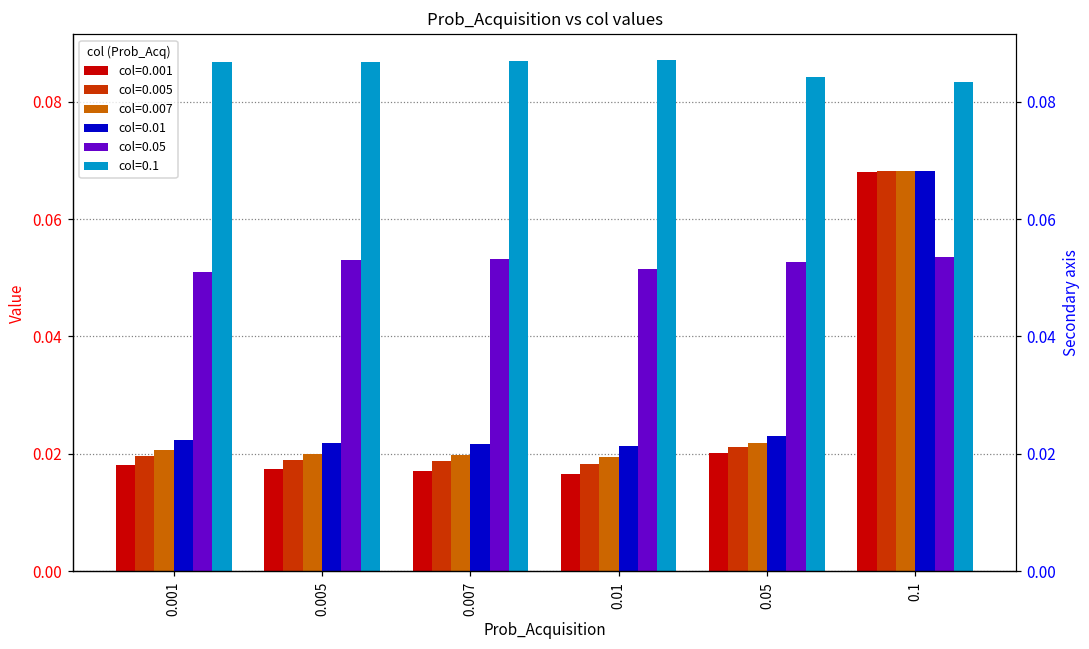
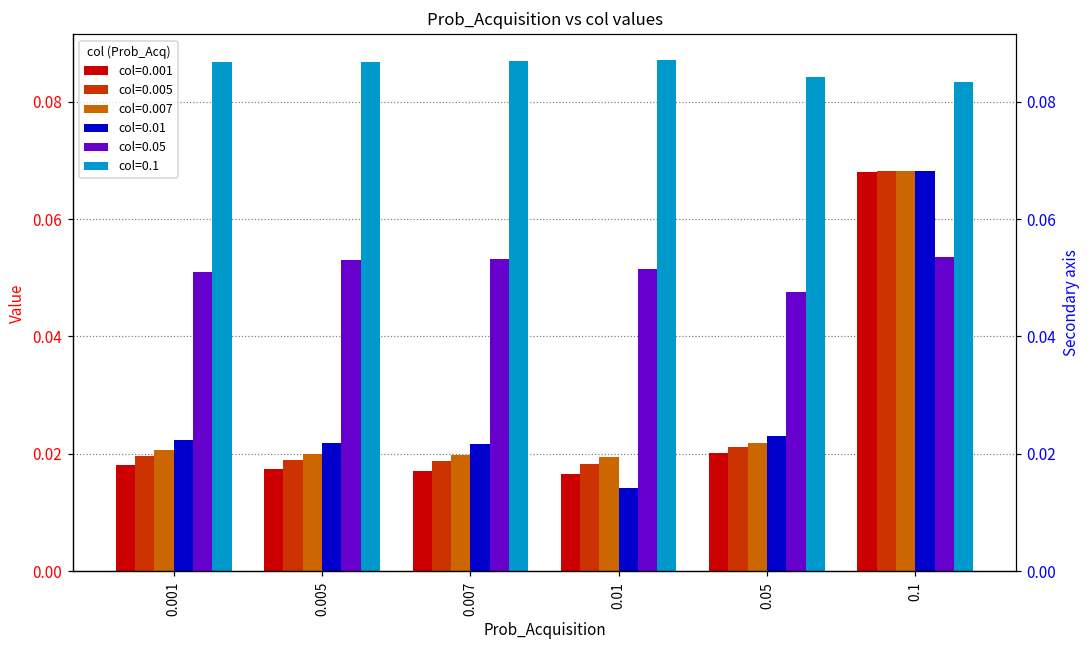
  {
    "col=0.01": {
      "0.001": 0.022,
      "0.005": 0.022,
      "0.007": 0.022,
-     "0.01": 0.021,
+     "0.01": 0.014,
      "0.05": 0.023,
      "0.1": 0.068
    },
    "col=0.05": {
      "0.001": 0.051,
      "0.005": 0.053,
      "0.007": 0.053,
      "0.01": 0.052,
-     "0.05": 0.053,
+     "0.05": 0.048,
      "0.1": 0.054
    },
    "col=0.1": {
      "0.001": 0.087,
      "0.005": 0.087,
      "0.007": 0.087,
      "0.01": 0.087,
      "0.05": 0.084,
      "0.1": 0.083
    }
  }
